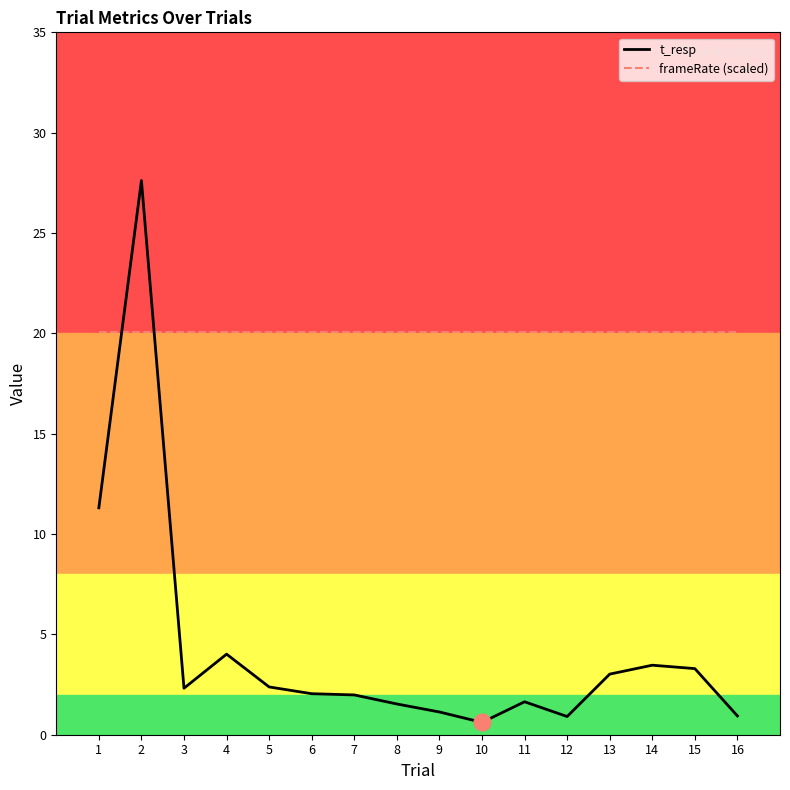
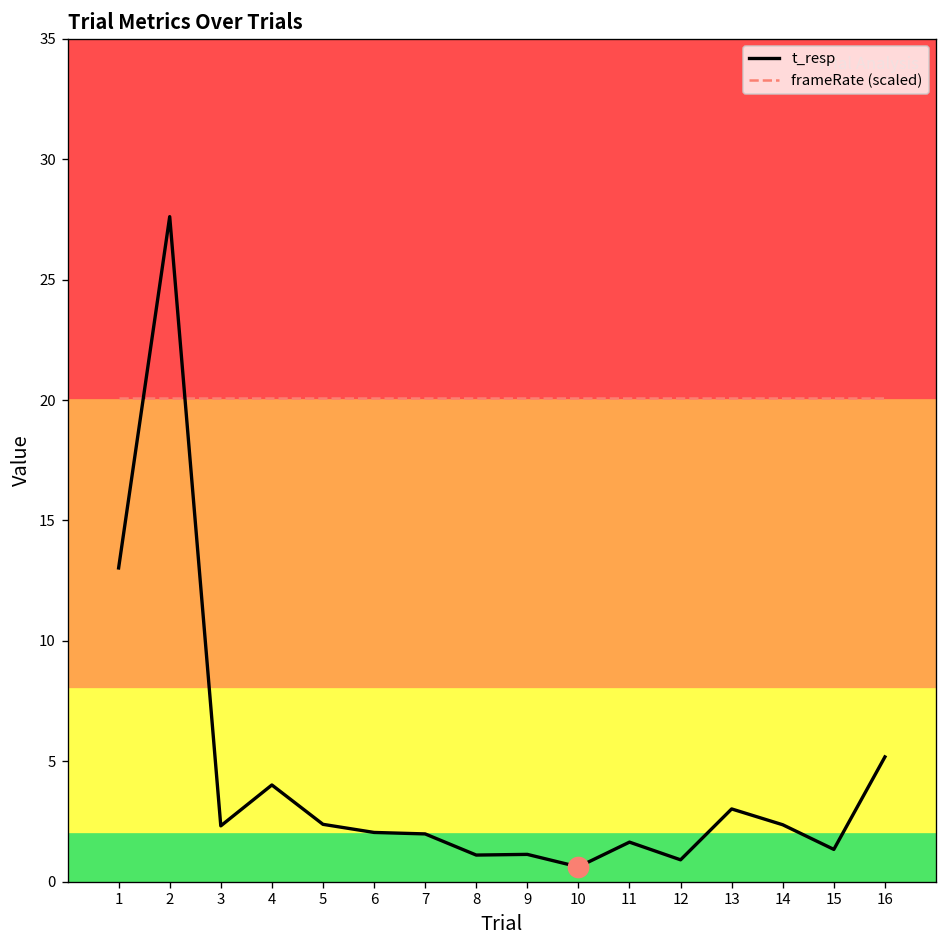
  {
    "t_resp": {
-     "1": 11.3,
+     "1": 13.0,
      "2": 27.6,
      "3": 2.3,
      "4": 4.0,
      "5": 2.4,
      "6": 2.0,
      "7": 2.0,
-     "8": 1.5,
+     "8": 1.1,
      "9": 1.1,
      "11": 1.6,
      "12": 0.9,
      "13": 3.0,
-     "14": 3.5,
-     "15": 3.3,
-     "16": 0.9
+     "14": 2.4,
+     "15": 1.3,
+     "16": 5.2
    }
  }
